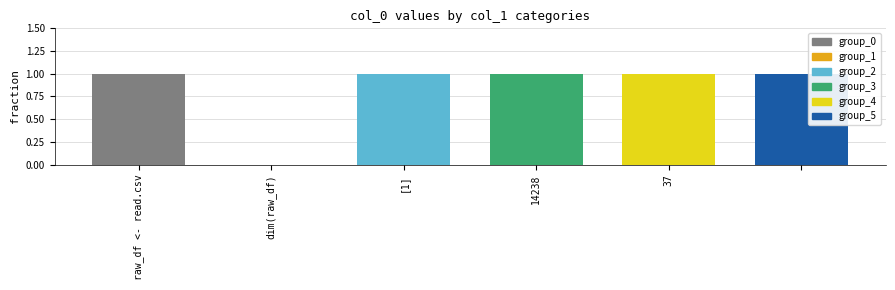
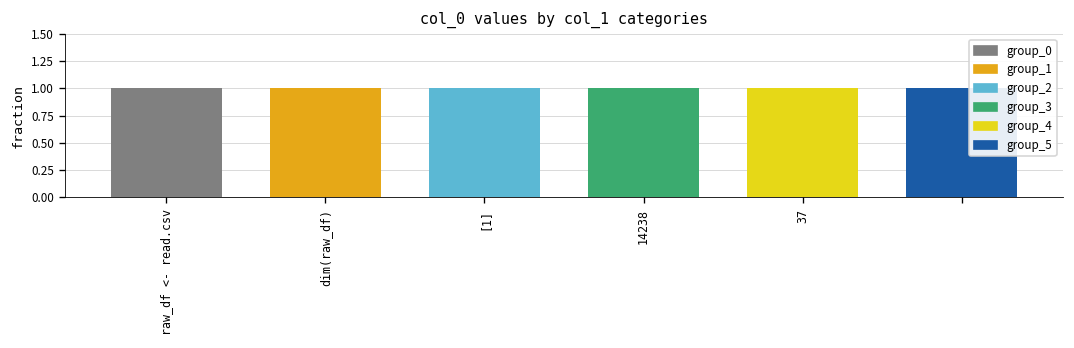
  {
    "raw_df <- read.csv": 1,
-   "dim(raw_df)": 0,
+   "dim(raw_df)": 1,
    "[1]": 1,
    "14238": 1,
    "37": 1
  }
